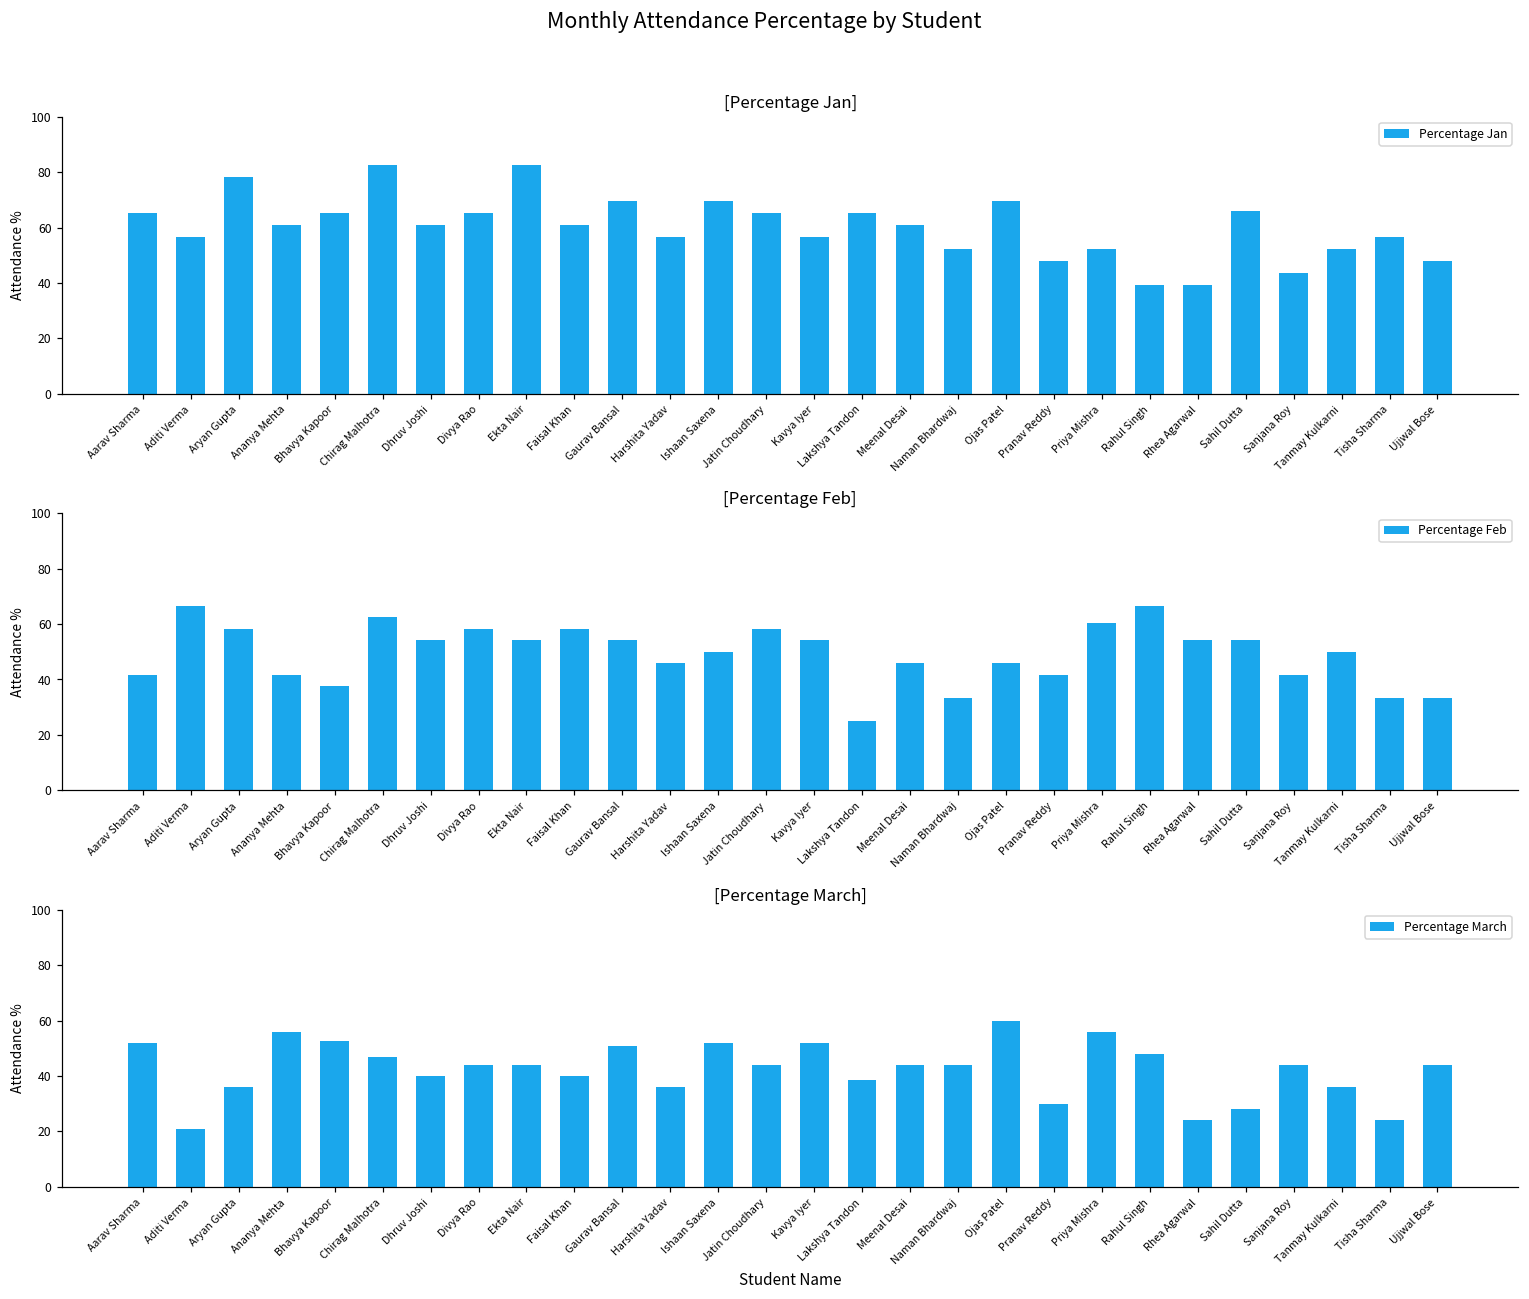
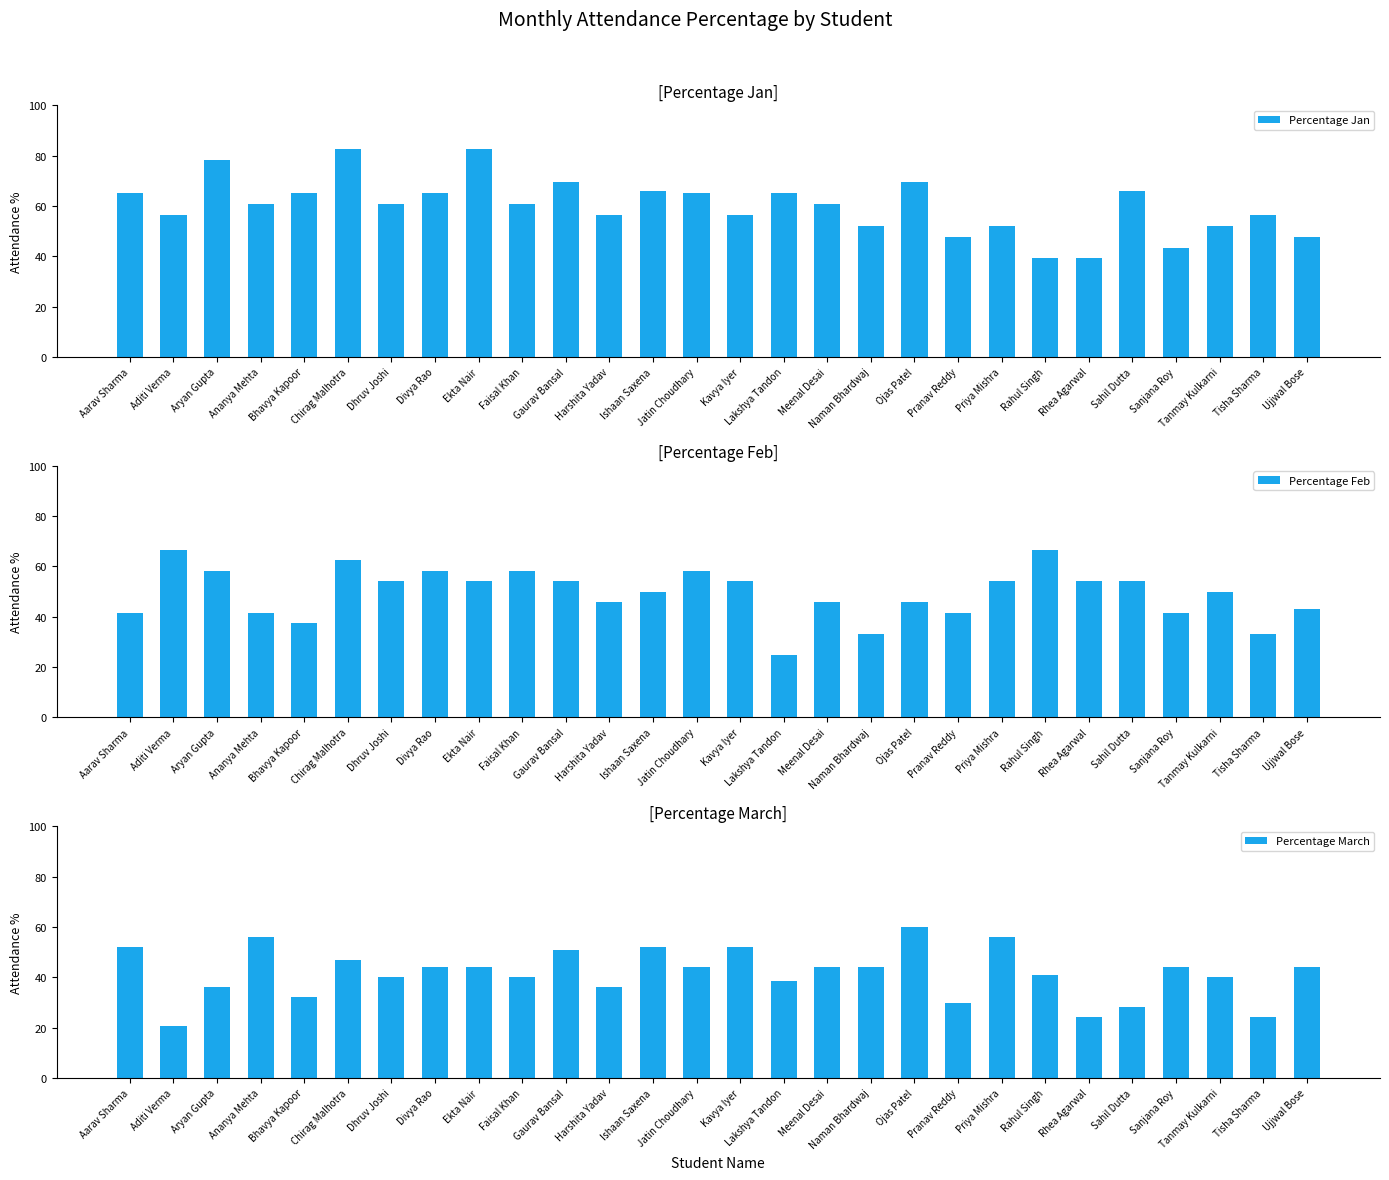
  {
    "[Percentage Jan]": {
      "Aarav Sharma": 65,
      "Aditi Verma": 57,
      "Aryan Gupta": 78,
      "Ananya Mehta": 61,
      "Bhavya Kapoor": 65,
      "Chirag Malhotra": 83,
      "Dhruv Joshi": 61,
      "Divya Rao": 65,
      "Ekta Nair": 83,
      "Faisal Khan": 61,
      "Gaurav Bansal": 70,
      "Harshita Yadav": 57,
-     "Ishaan Saxena": 70,
+     "Ishaan Saxena": 66,
      "Jatin Choudhary": 65,
      "Kavya Iyer": 57,
      "Lakshya Tandon": 65,
      "Meenal Desai": 61,
      "Naman Bhardwaj": 52,
      "Ojas Patel": 70,
      "Pranav Reddy": 48,
      "Priya Mishra": 52,
      "Rahul Singh": 39,
      "Rhea Agarwal": 39,
      "Sahil Dutta": 66,
      "Sanjana Roy": 43,
      "Tanmay Kulkarni": 52,
      "Tisha Sharma": 57,
      "Ujjwal Bose": 48
    },
    "[Percentage Feb]": {
      "Aarav Sharma": 42,
      "Aditi Verma": 67,
      "Aryan Gupta": 58,
      "Ananya Mehta": 42,
      "Bhavya Kapoor": 38,
      "Chirag Malhotra": 63,
      "Dhruv Joshi": 54,
      "Divya Rao": 58,
      "Ekta Nair": 54,
      "Faisal Khan": 58,
      "Gaurav Bansal": 54,
      "Harshita Yadav": 46,
      "Ishaan Saxena": 50,
      "Jatin Choudhary": 58,
      "Kavya Iyer": 54,
      "Lakshya Tandon": 25,
      "Meenal Desai": 46,
      "Naman Bhardwaj": 33,
      "Ojas Patel": 46,
      "Pranav Reddy": 42,
-     "Priya Mishra": 60,
+     "Priya Mishra": 54,
      "Rahul Singh": 67,
      "Rhea Agarwal": 54,
      "Sahil Dutta": 54,
      "Sanjana Roy": 42,
      "Tanmay Kulkarni": 50,
      "Tisha Sharma": 33,
-     "Ujjwal Bose": 33
+     "Ujjwal Bose": 43
    },
    "[Percentage March]": {
      "Aarav Sharma": 52,
      "Aditi Verma": 21,
      "Aryan Gupta": 36,
      "Ananya Mehta": 56,
-     "Bhavya Kapoor": 53,
+     "Bhavya Kapoor": 32,
      "Chirag Malhotra": 47,
      "Dhruv Joshi": 40,
      "Divya Rao": 44,
      "Ekta Nair": 44,
      "Faisal Khan": 40,
      "Gaurav Bansal": 51,
      "Harshita Yadav": 36,
      "Ishaan Saxena": 52,
      "Jatin Choudhary": 44,
      "Kavya Iyer": 52,
      "Lakshya Tandon": 39,
      "Meenal Desai": 44,
      "Naman Bhardwaj": 44,
      "Ojas Patel": 60,
      "Pranav Reddy": 30,
      "Priya Mishra": 56,
-     "Rahul Singh": 48,
+     "Rahul Singh": 41,
      "Rhea Agarwal": 24,
      "Sahil Dutta": 28,
      "Sanjana Roy": 44,
-     "Tanmay Kulkarni": 36,
+     "Tanmay Kulkarni": 40,
      "Tisha Sharma": 24,
      "Ujjwal Bose": 44
    }
  }
